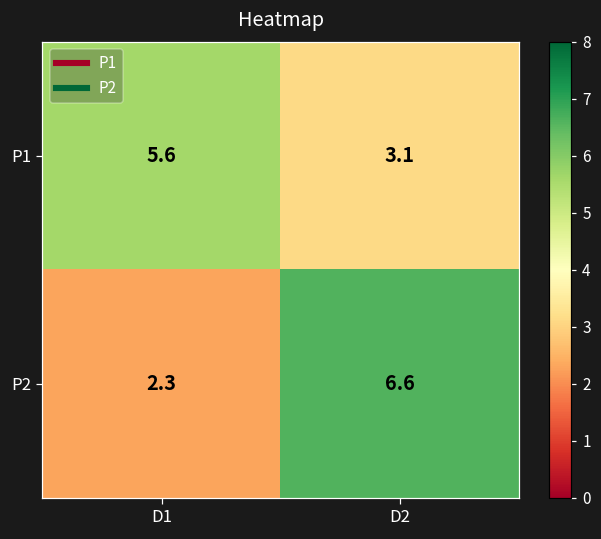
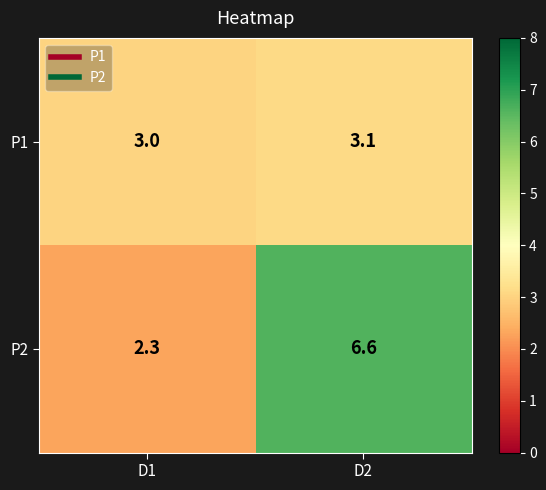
  {
    "P1": {
-     "D1": 5.6,
+     "D1": 3.0,
      "D2": 3.1
    },
    "P2": {
      "D1": 2.3,
      "D2": 6.6
    }
  }
